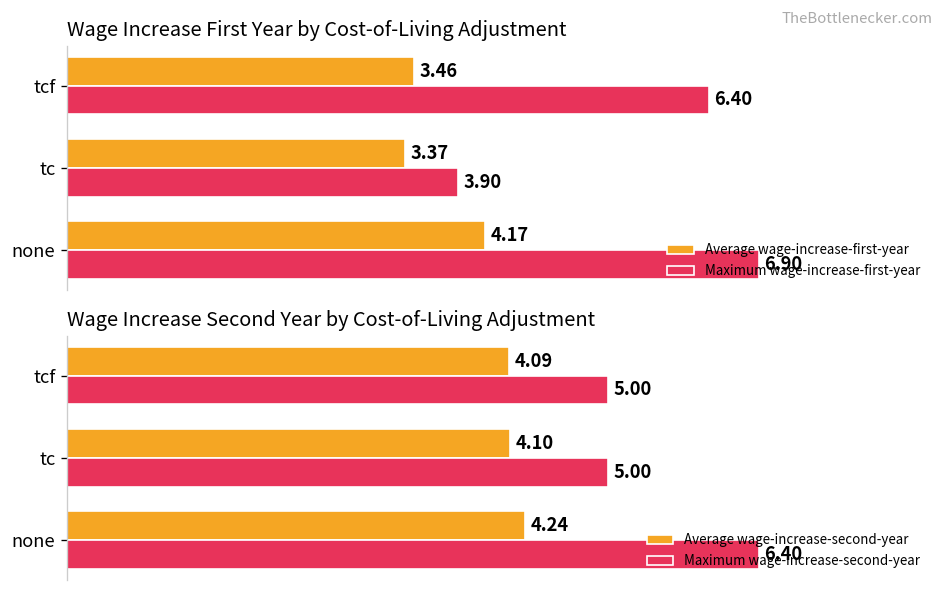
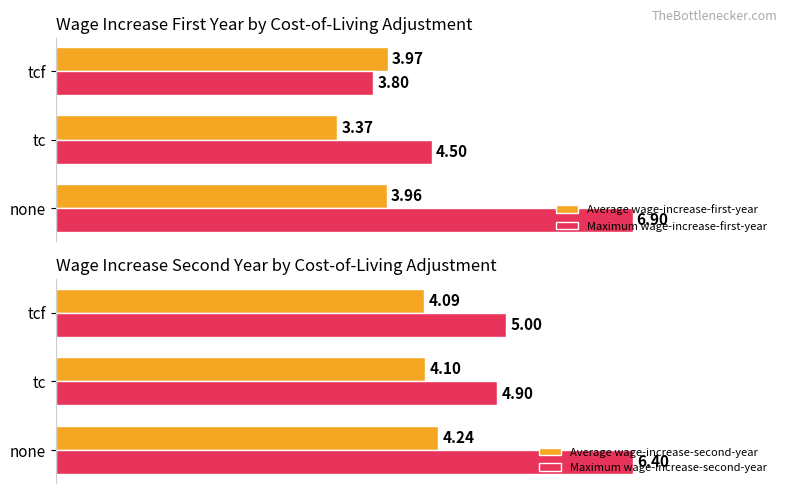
  {
    "Wage Increase First Year by Cost-of-Living Adjustment": {
      "Average wage-increase-first-year": {
-       "tcf": 3.46,
+       "tcf": 3.97,
        "tc": 3.37,
-       "none": 4.17
+       "none": 3.96
      },
      "Maximum wage-increase-first-year": {
-       "tcf": 6.40,
-       "tc": 3.90,
+       "tcf": 3.80,
+       "tc": 4.50,
        "none": 6.90
      }
    },
    "Wage Increase Second Year by Cost-of-Living Adjustment": {
      "Average wage-increase-second-year": {
        "tcf": 4.09,
        "tc": 4.10,
        "none": 4.24
      },
      "Maximum wage-increase-second-year": {
        "tcf": 5.00,
-       "tc": 5.00,
+       "tc": 4.90,
        "none": 6.40
      }
    }
  }
